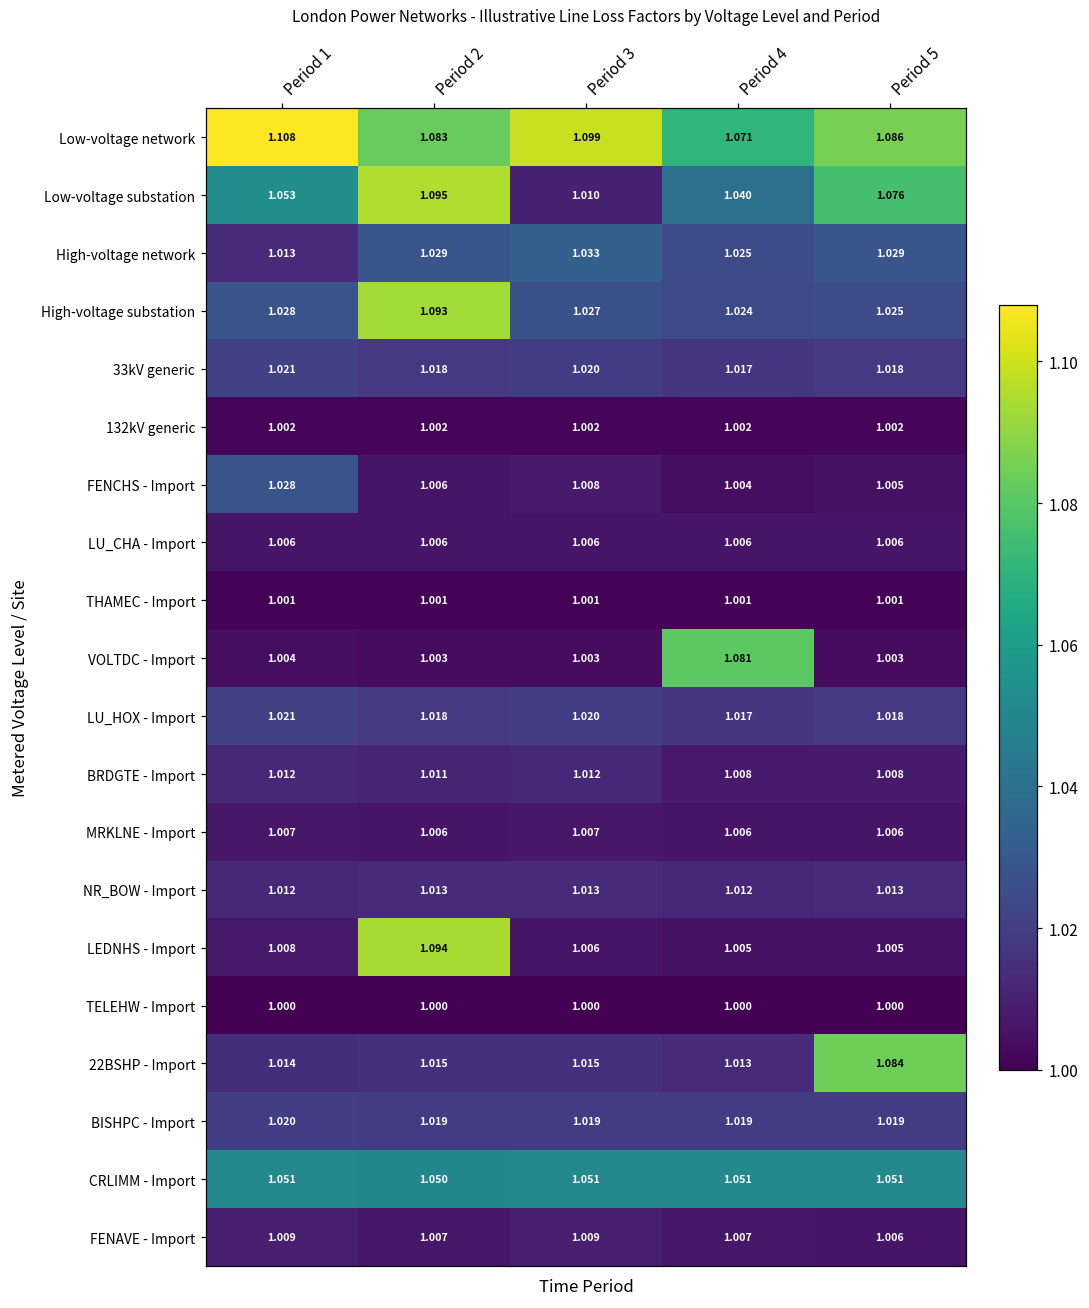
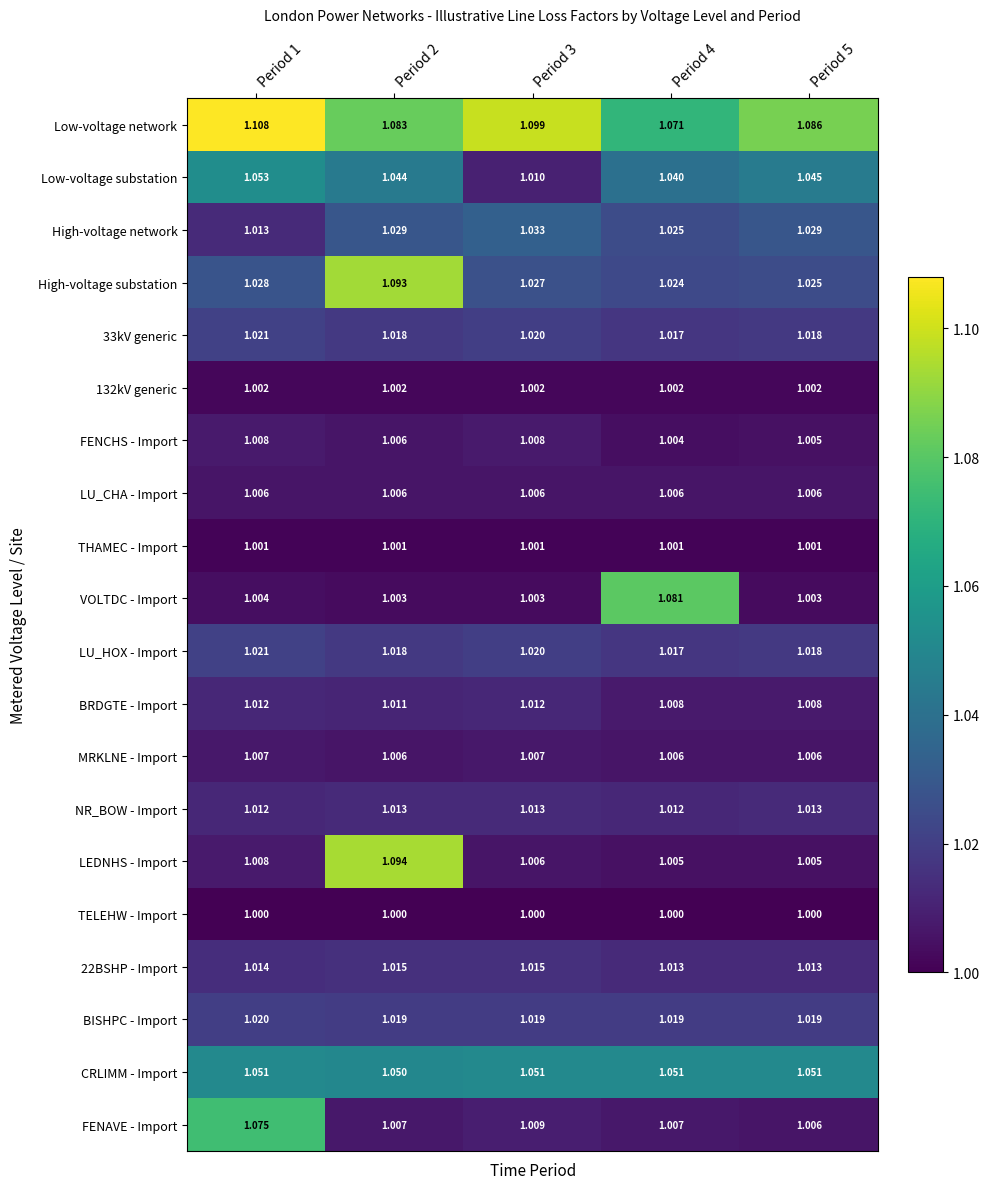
  {
    "Low-voltage network": {
      "Period 1": 1.108,
      "Period 2": 1.083,
      "Period 3": 1.099,
      "Period 4": 1.071,
      "Period 5": 1.086
    },
    "Low-voltage substation": {
      "Period 1": 1.053,
-     "Period 2": 1.095,
+     "Period 2": 1.044,
      "Period 3": 1.010,
      "Period 4": 1.040,
-     "Period 5": 1.076
+     "Period 5": 1.045
    },
    "High-voltage network": {
      "Period 1": 1.013,
      "Period 2": 1.029,
      "Period 3": 1.033,
      "Period 4": 1.025,
      "Period 5": 1.029
    },
    "High-voltage substation": {
      "Period 1": 1.028,
      "Period 2": 1.093,
      "Period 3": 1.027,
      "Period 4": 1.024,
      "Period 5": 1.025
    },
    "33kV generic": {
      "Period 1": 1.021,
      "Period 2": 1.018,
      "Period 3": 1.020,
      "Period 4": 1.017,
      "Period 5": 1.018
    },
    "132kV generic": {
      "Period 1": 1.002,
      "Period 2": 1.002,
      "Period 3": 1.002,
      "Period 4": 1.002,
      "Period 5": 1.002
    },
    "FENCHS - Import": {
-     "Period 1": 1.028,
+     "Period 1": 1.008,
      "Period 2": 1.006,
      "Period 3": 1.008,
      "Period 4": 1.004,
      "Period 5": 1.005
    },
    "LU_CHA - Import": {
      "Period 1": 1.006,
      "Period 2": 1.006,
      "Period 3": 1.006,
      "Period 4": 1.006,
      "Period 5": 1.006
    },
    "THAMEC - Import": {
      "Period 1": 1.001,
      "Period 2": 1.001,
      "Period 3": 1.001,
      "Period 4": 1.001,
      "Period 5": 1.001
    },
    "VOLTDC - Import": {
      "Period 1": 1.004,
      "Period 2": 1.003,
      "Period 3": 1.003,
      "Period 4": 1.081,
      "Period 5": 1.003
    },
    "LU_HOX - Import": {
      "Period 1": 1.021,
      "Period 2": 1.018,
      "Period 3": 1.020,
      "Period 4": 1.017,
      "Period 5": 1.018
    },
    "BRDGTE - Import": {
      "Period 1": 1.012,
      "Period 2": 1.011,
      "Period 3": 1.012,
      "Period 4": 1.008,
      "Period 5": 1.008
    },
    "MRKLNE - Import": {
      "Period 1": 1.007,
      "Period 2": 1.006,
      "Period 3": 1.007,
      "Period 4": 1.006,
      "Period 5": 1.006
    },
    "NR_BOW - Import": {
      "Period 1": 1.012,
      "Period 2": 1.013,
      "Period 3": 1.013,
      "Period 4": 1.012,
      "Period 5": 1.013
    },
    "LEDNHS - Import": {
      "Period 1": 1.008,
      "Period 2": 1.094,
      "Period 3": 1.006,
      "Period 4": 1.005,
      "Period 5": 1.005
    },
    "TELEHW - Import": {
      "Period 1": 1.000,
      "Period 2": 1.000,
      "Period 3": 1.000,
      "Period 4": 1.000,
      "Period 5": 1.000
    },
    "22BSHP - Import": {
      "Period 1": 1.014,
      "Period 2": 1.015,
      "Period 3": 1.015,
      "Period 4": 1.013,
-     "Period 5": 1.084
+     "Period 5": 1.013
    },
    "BISHPC - Import": {
      "Period 1": 1.020,
      "Period 2": 1.019,
      "Period 3": 1.019,
      "Period 4": 1.019,
      "Period 5": 1.019
    },
    "CRLIMM - Import": {
      "Period 1": 1.051,
      "Period 2": 1.050,
      "Period 3": 1.051,
      "Period 4": 1.051,
      "Period 5": 1.051
    },
    "FENAVE - Import": {
-     "Period 1": 1.009,
+     "Period 1": 1.075,
      "Period 2": 1.007,
      "Period 3": 1.009,
      "Period 4": 1.007,
      "Period 5": 1.006
    }
  }
